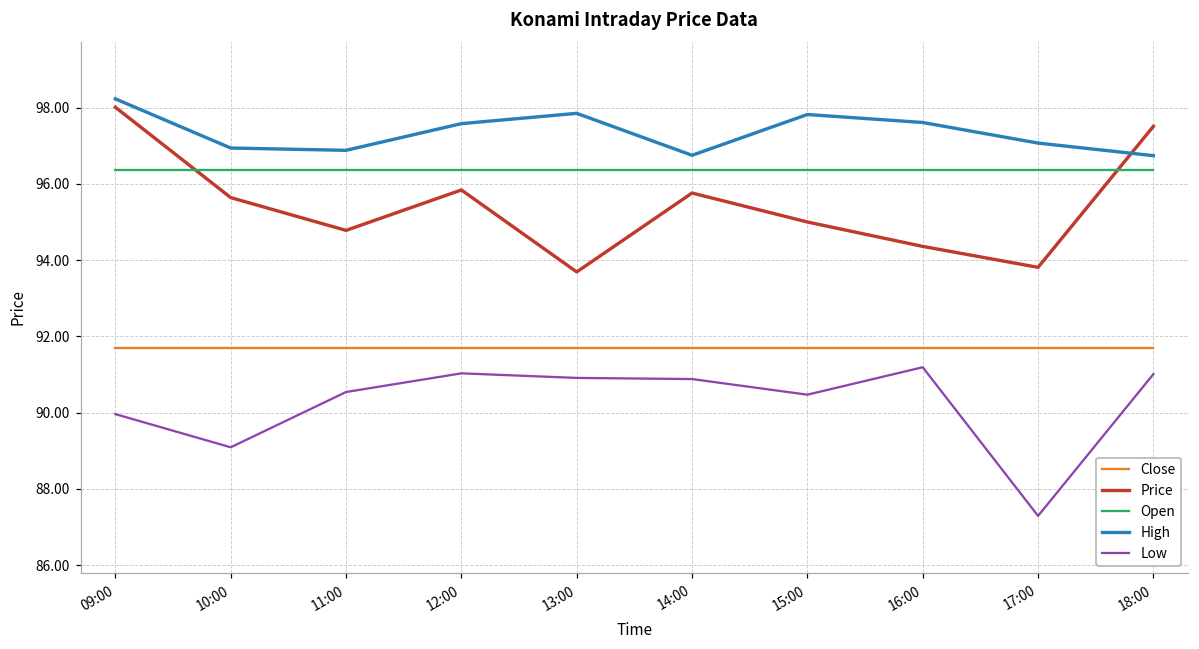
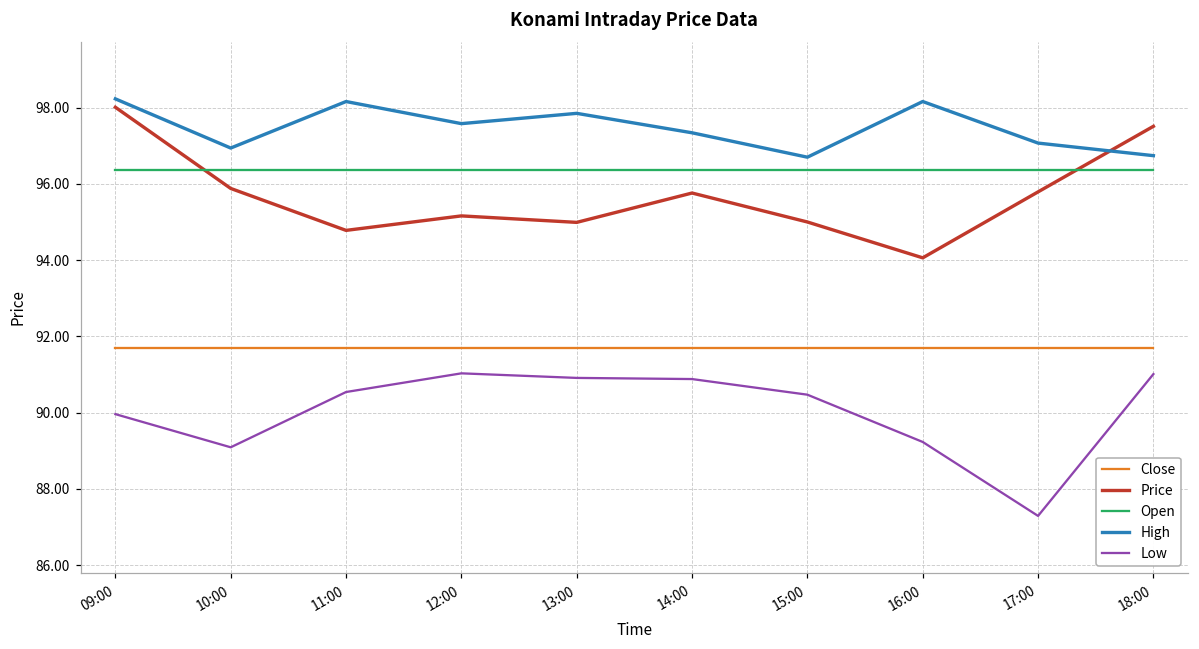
  {
    "Close": {
      "09:00": 91.7,
      "10:00": 91.7,
      "11:00": 91.7,
      "12:00": 91.7,
      "13:00": 91.7,
      "14:00": 91.7,
      "15:00": 91.7,
      "16:00": 91.7,
      "17:00": 91.7,
      "18:00": 91.7
    },
    "Price": {
      "09:00": 98.0,
-     "10:00": 95.6,
+     "10:00": 95.9,
      "11:00": 94.8,
-     "12:00": 95.8,
-     "13:00": 93.7,
+     "12:00": 95.2,
+     "13:00": 95.0,
      "14:00": 95.8,
      "15:00": 95.0,
-     "16:00": 94.4,
-     "17:00": 93.8,
+     "16:00": 94.1,
+     "17:00": 95.8,
      "18:00": 97.5
    },
    "Open": {
      "09:00": 96.4,
      "10:00": 96.4,
      "11:00": 96.4,
      "12:00": 96.4,
      "13:00": 96.4,
      "14:00": 96.4,
      "15:00": 96.4,
      "16:00": 96.4,
      "17:00": 96.4,
      "18:00": 96.4
    },
    "High": {
      "09:00": 98.2,
      "10:00": 96.9,
-     "11:00": 96.9,
+     "11:00": 98.2,
      "12:00": 97.6,
      "13:00": 97.9,
-     "14:00": 96.8,
-     "15:00": 97.8,
-     "16:00": 97.6,
+     "14:00": 97.3,
+     "15:00": 96.7,
+     "16:00": 98.2,
      "17:00": 97.1,
      "18:00": 96.7
    },
    "Low": {
      "09:00": 90.0,
      "10:00": 89.1,
      "11:00": 90.5,
      "12:00": 91.0,
      "13:00": 90.9,
      "14:00": 90.9,
      "15:00": 90.5,
-     "16:00": 91.2,
+     "16:00": 89.2,
      "17:00": 87.3,
      "18:00": 91.0
    }
  }
